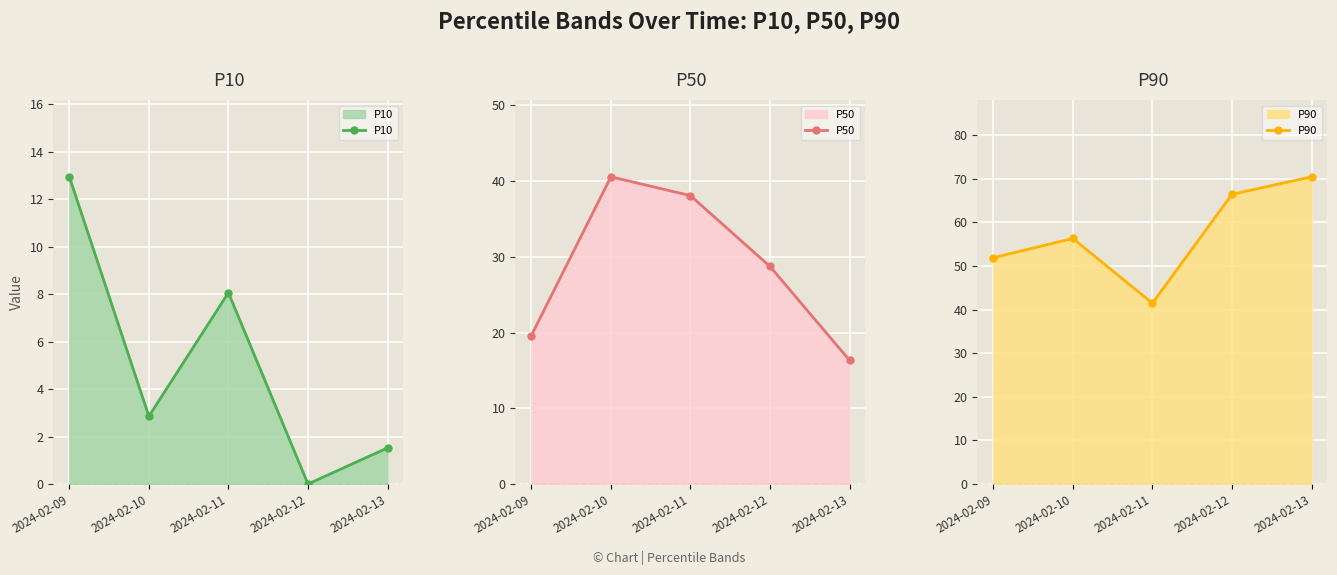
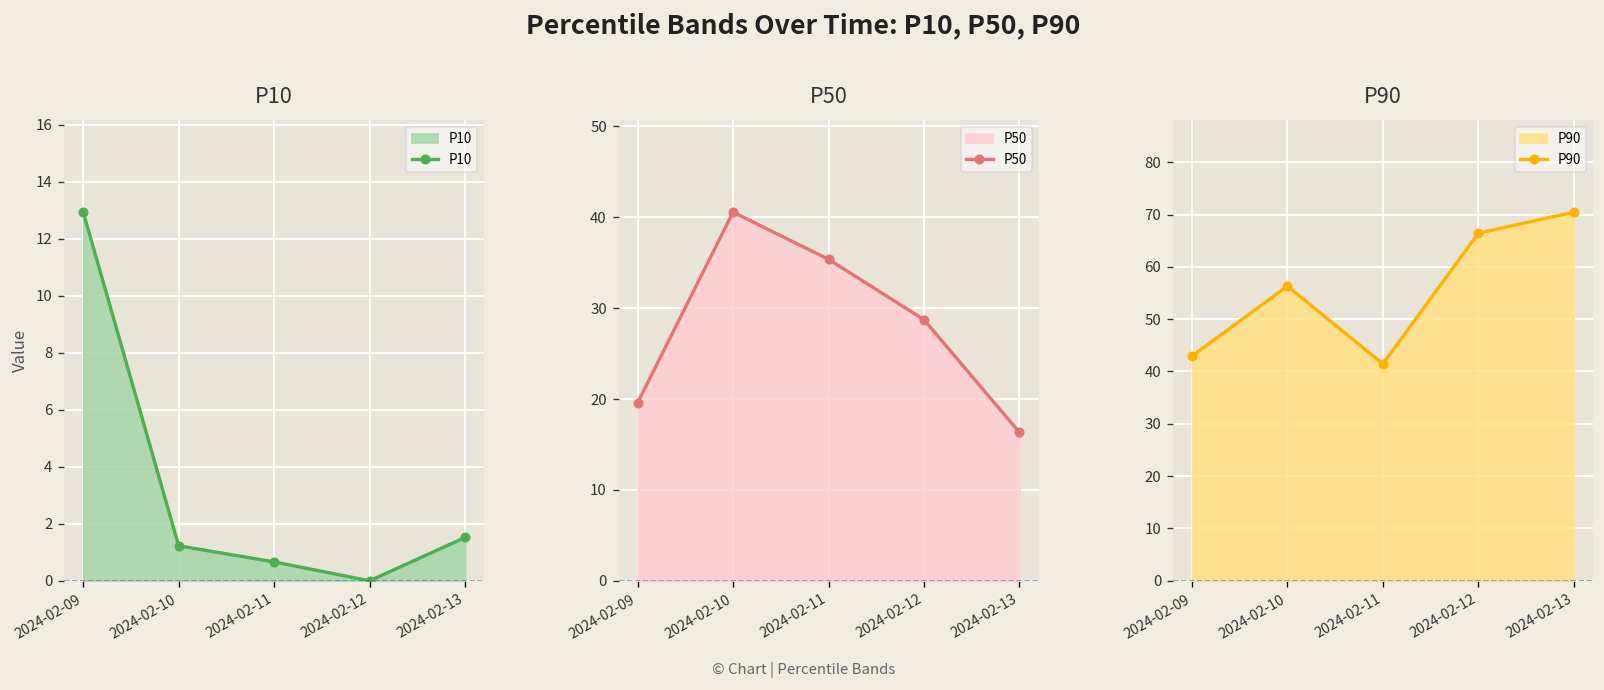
  {
    "P10": {
      "2024-02-09": 12.9,
-     "2024-02-10": 2.9,
-     "2024-02-11": 8.1,
+     "2024-02-10": 1.2,
+     "2024-02-11": 0.7,
      "2024-02-12": 0.0,
      "2024-02-13": 1.5
    },
    "P50": {
      "2024-02-09": 20,
      "2024-02-10": 41,
-     "2024-02-11": 38,
+     "2024-02-11": 35,
      "2024-02-12": 29,
      "2024-02-13": 16
    },
    "P90": {
-     "2024-02-09": 52,
+     "2024-02-09": 43,
      "2024-02-10": 56,
      "2024-02-11": 41,
      "2024-02-12": 66,
      "2024-02-13": 70
    }
  }
